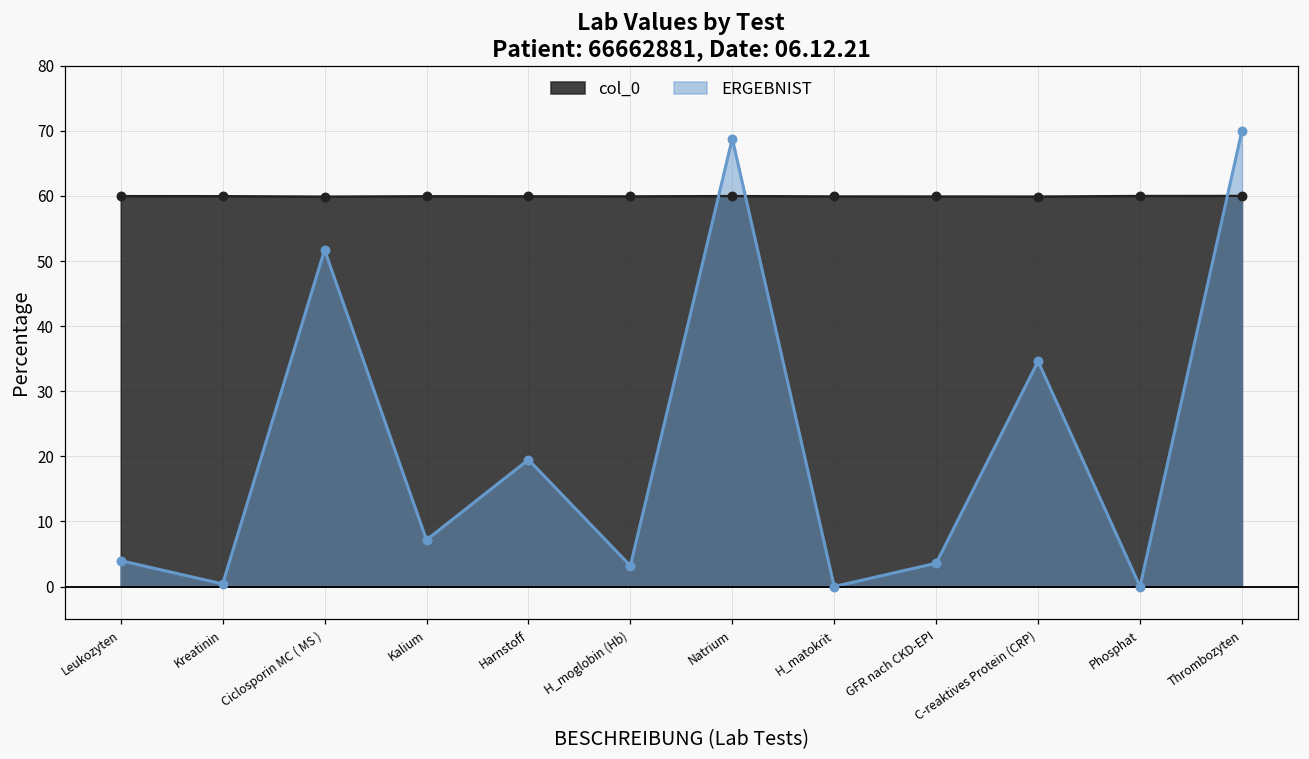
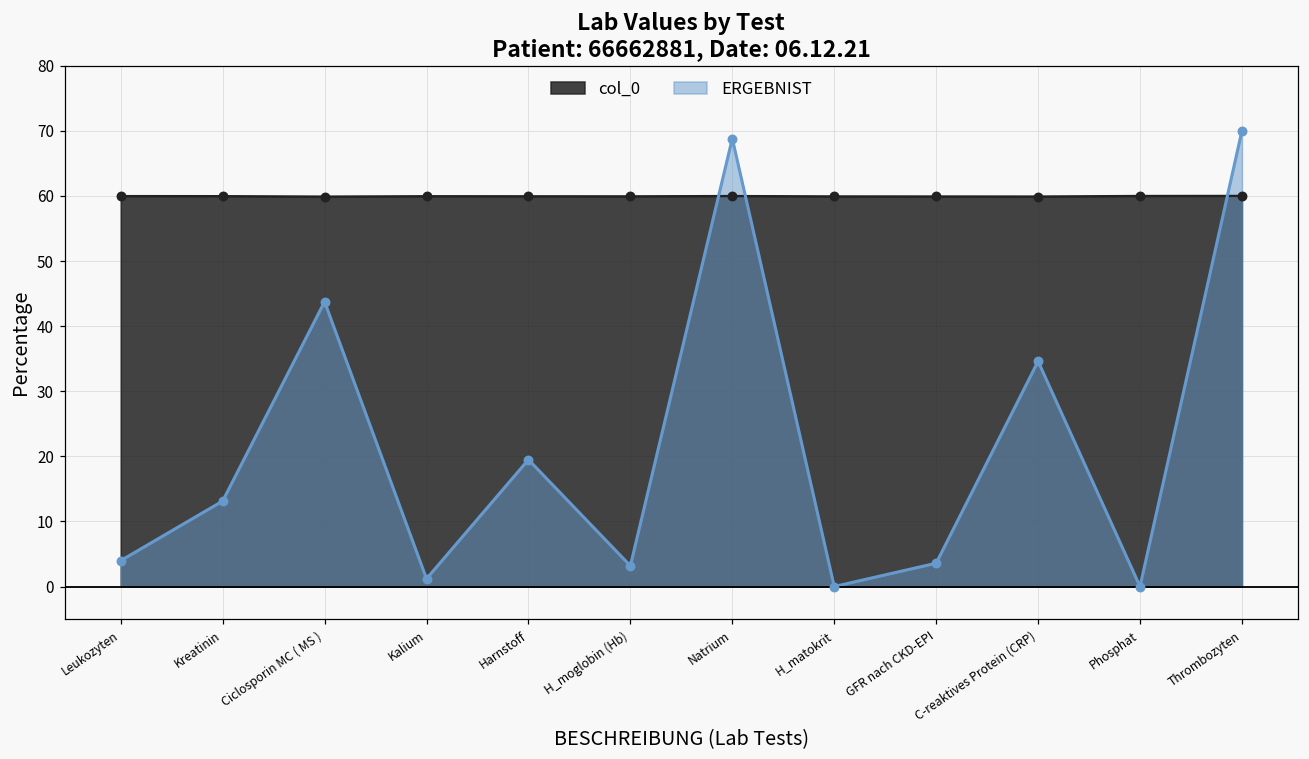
  {
    "col_0": {
      "Leukozyten": 60,
      "Kreatinin": 60,
      "Ciclosporin MC ( MS )": 60,
      "Kalium": 60,
      "Harnstoff": 60,
      "H_moglobin (Hb)": 60,
      "Natrium": 60,
      "H_matokrit": 60,
      "GFR nach CKD-EPI": 60,
      "C-reaktives Protein (CRP)": 60,
      "Phosphat": 60,
      "Thrombozyten": 60
    },
    "ERGEBNIST": {
      "Leukozyten": 4,
-     "Kreatinin": 0,
-     "Ciclosporin MC ( MS )": 52,
-     "Kalium": 7,
+     "Kreatinin": 13,
+     "Ciclosporin MC ( MS )": 44,
+     "Kalium": 1,
      "Harnstoff": 19,
      "H_moglobin (Hb)": 3,
      "Natrium": 69,
      "H_matokrit": 0,
      "GFR nach CKD-EPI": 4,
      "C-reaktives Protein (CRP)": 35,
      "Phosphat": 0,
      "Thrombozyten": 70
    }
  }
